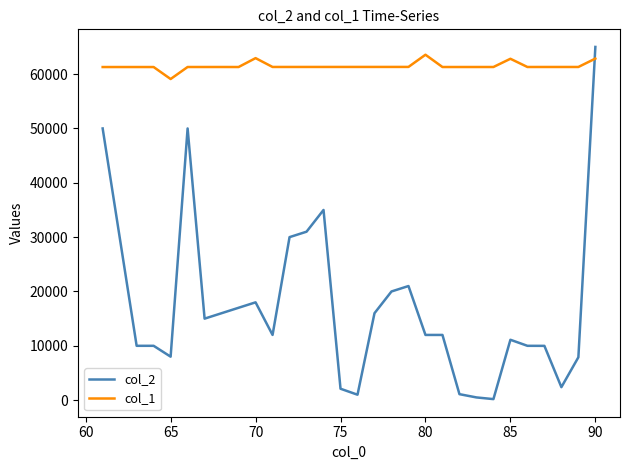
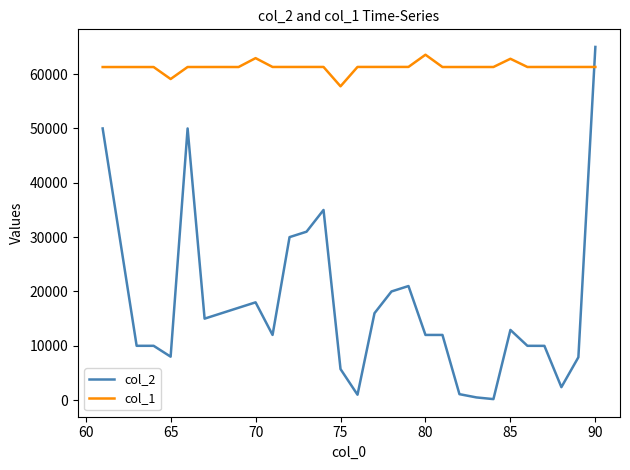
  {
    "col_2": {
      "65": 8000,
      "70": 18000,
-     "75": 2000,
+     "75": 6000,
      "80": 12000,
-     "85": 11000,
+     "85": 13000,
      "90": 65000
    },
    "col_1": {
      "65": 59000,
      "70": 63000,
-     "75": 61000,
+     "75": 58000,
      "80": 64000,
      "85": 63000,
-     "90": 63000
+     "90": 61000
    }
  }
